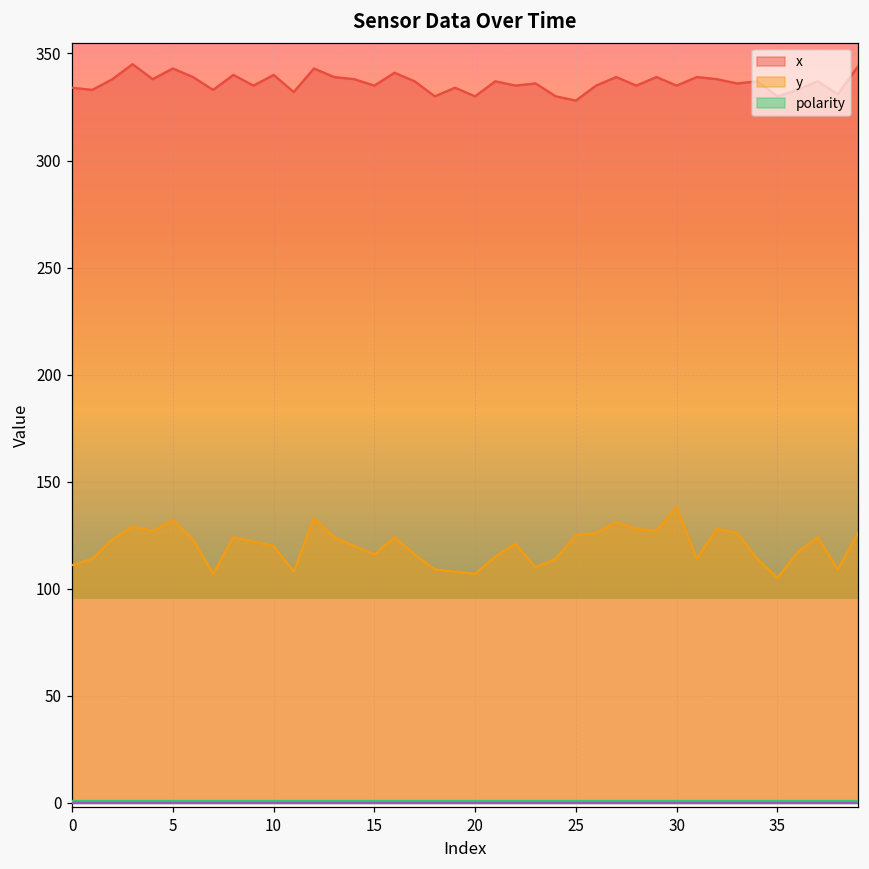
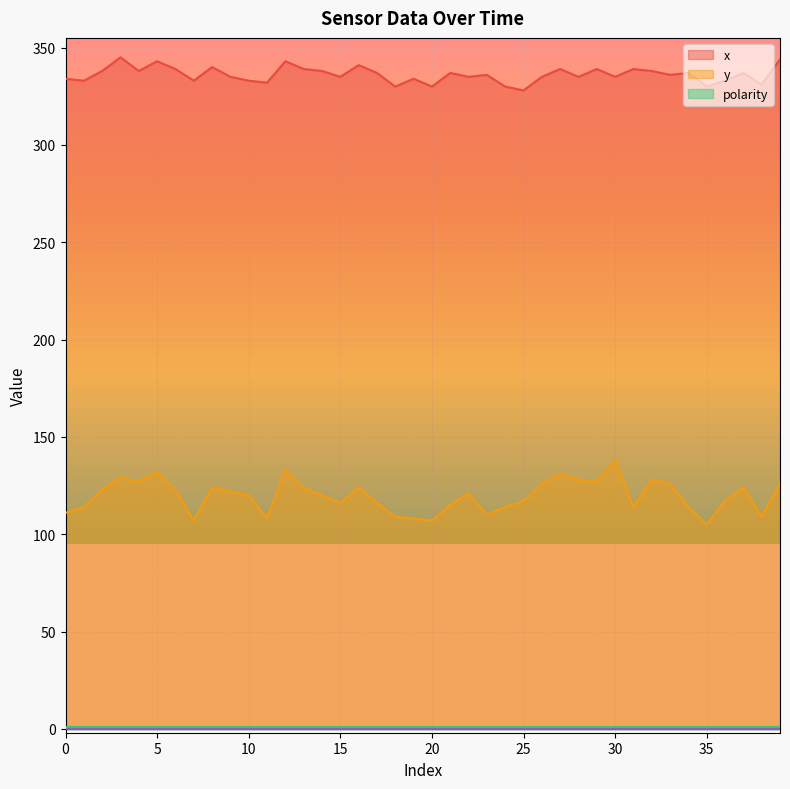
  {
    "x": {
      "0": 334,
      "5": 343,
-     "10": 340,
+     "10": 333,
      "15": 335,
      "20": 330,
      "25": 328,
      "30": 335
    },
    "y": {
      "0": 111,
      "5": 132,
      "10": 120,
      "15": 116,
      "20": 107,
-     "25": 125,
+     "25": 117,
      "30": 138,
      "35": 105
    }
  }
